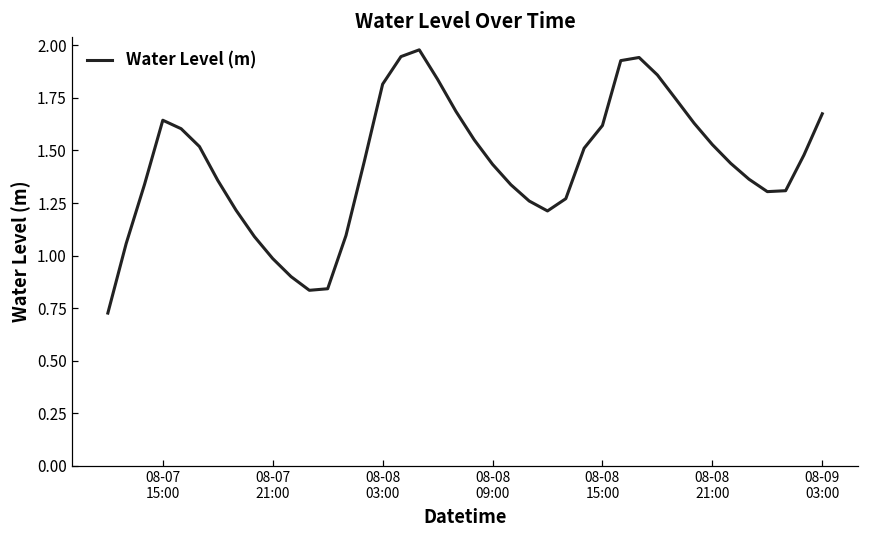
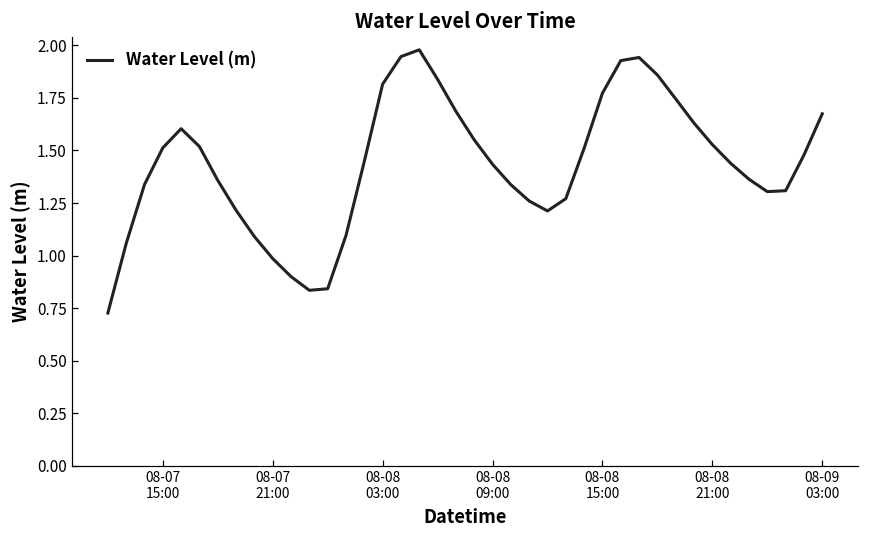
  {
-   "08-07 15:00": 1.64,
+   "08-07 15:00": 1.51,
    "08-07 21:00": 0.99,
    "08-08 03:00": 1.82,
    "08-08 09:00": 1.43,
-   "08-08 15:00": 1.62,
+   "08-08 15:00": 1.77,
    "08-08 21:00": 1.53,
    "08-09 03:00": 1.67
  }
